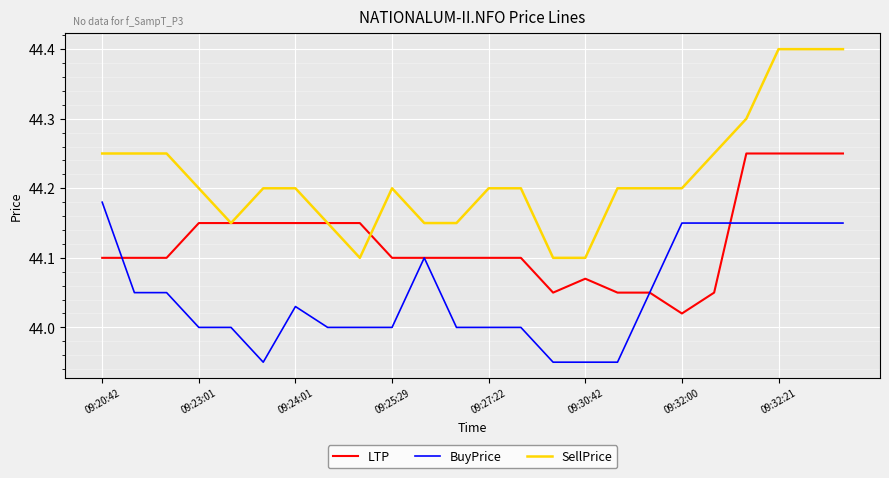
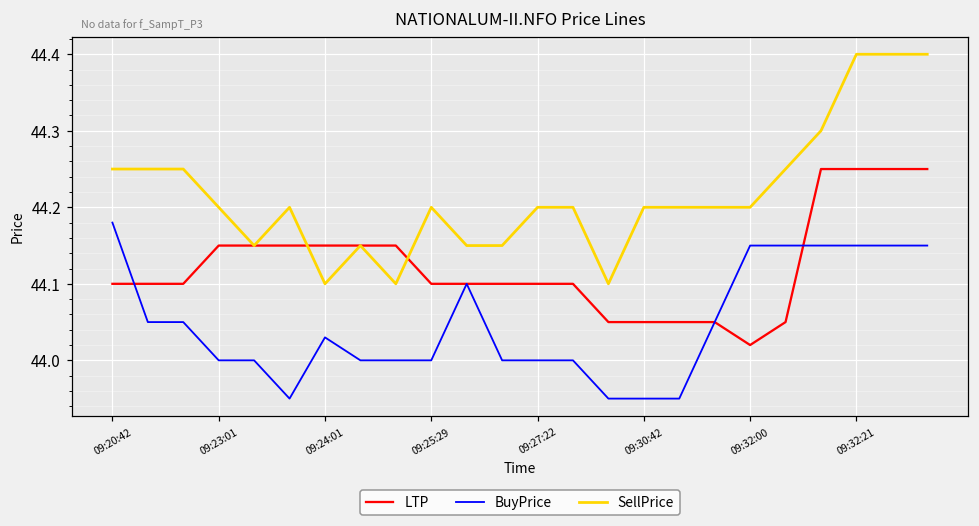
  {
    "LTP": {
      "09:20:42": 44.10,
      "09:23:01": 44.15,
      "09:24:01": 44.15,
      "09:25:29": 44.10,
      "09:27:22": 44.10,
-     "09:30:42": 44.07,
+     "09:30:42": 44.05,
      "09:32:00": 44.02,
      "09:32:21": 44.25
    },
    "BuyPrice": {
      "09:20:42": 44.18,
      "09:23:01": 44.00,
      "09:24:01": 44.03,
      "09:25:29": 44.00,
      "09:27:22": 44.00,
      "09:30:42": 43.95,
      "09:32:00": 44.15,
      "09:32:21": 44.15
    },
    "SellPrice": {
      "09:20:42": 44.25,
      "09:23:01": 44.2,
-     "09:24:01": 44.2,
+     "09:24:01": 44.1,
      "09:25:29": 44.2,
      "09:27:22": 44.2,
-     "09:30:42": 44.1,
+     "09:30:42": 44.2,
      "09:32:00": 44.2,
      "09:32:21": 44.4
    }
  }
